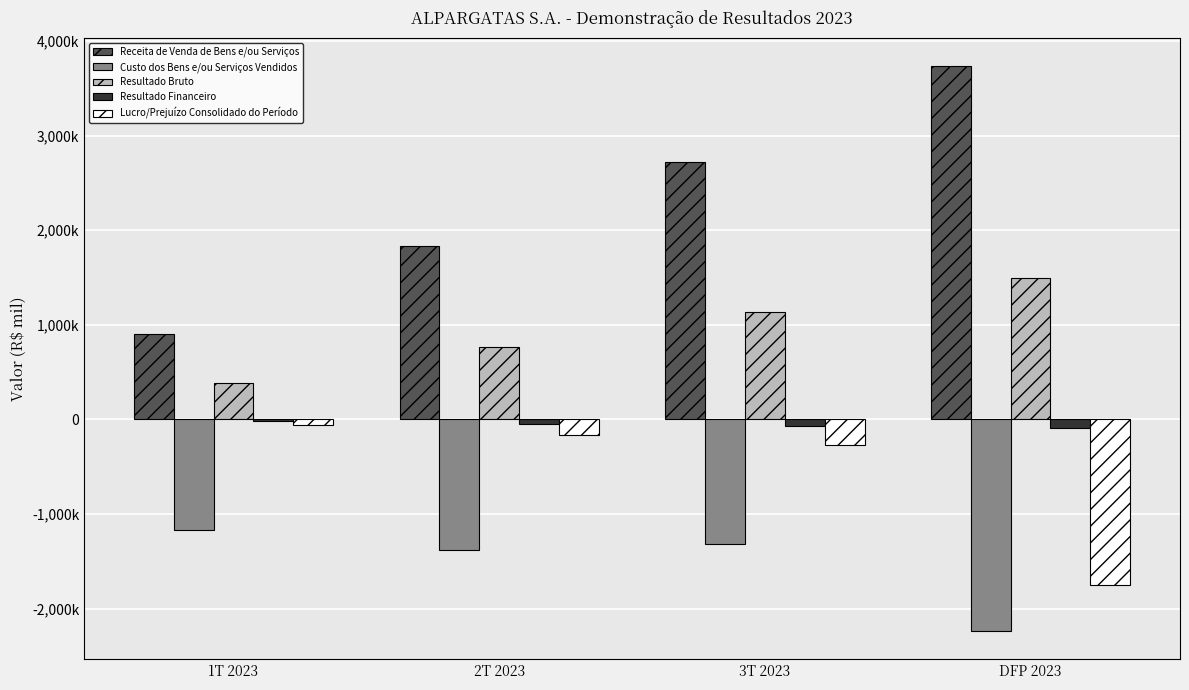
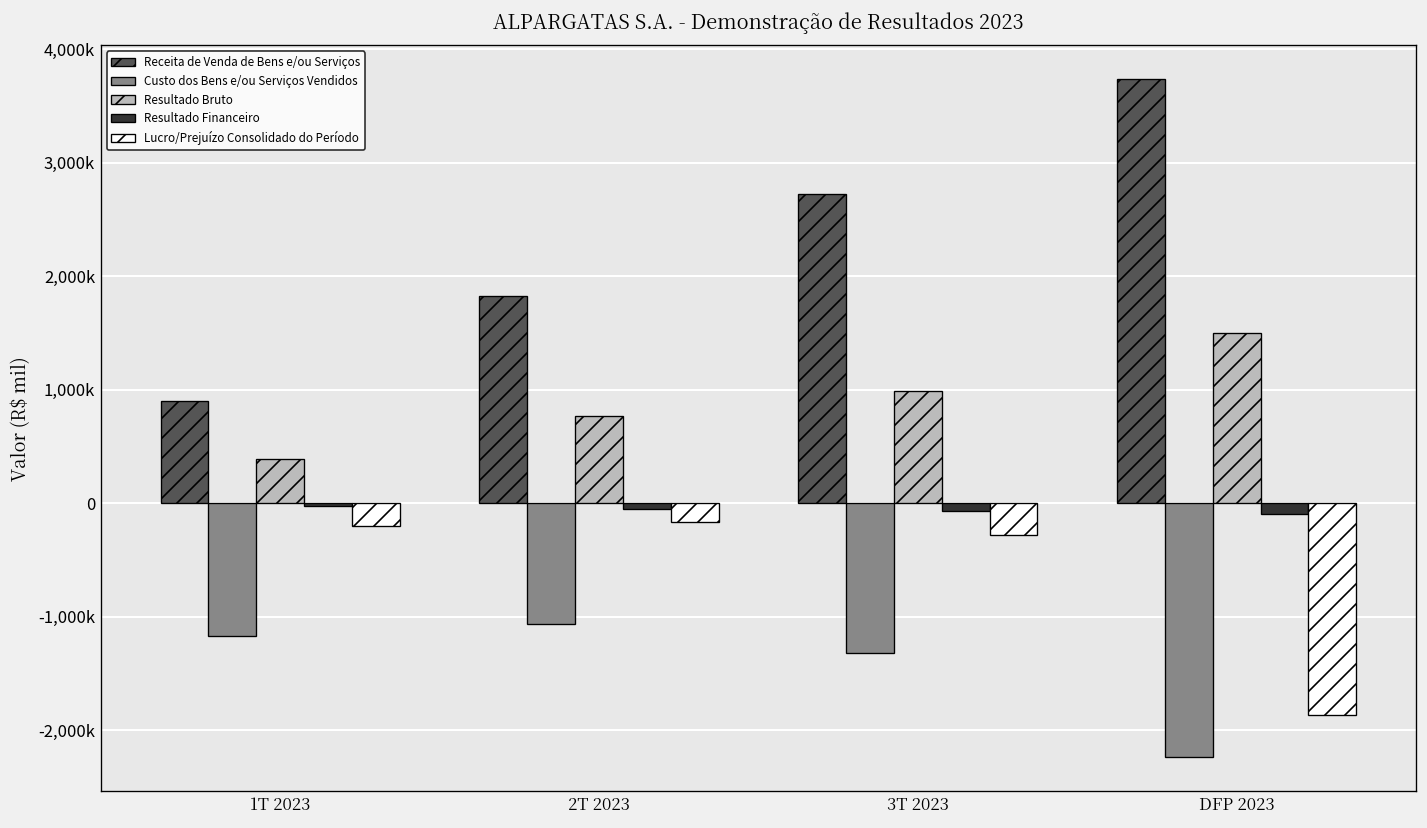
  {
    "Custo dos Bens e/ou Serviços Vendidos": {
      "1T 2023": "-1,200,000",
-     "2T 2023": "-1,400,000",
+     "2T 2023": "-1,100,000",
      "3T 2023": "-1,300,000",
      "DFP 2023": "-2,200,000"
    },
    "Resultado Bruto": {
      "1T 2023": "400,000",
      "2T 2023": "800,000",
-     "3T 2023": "1,100,000",
+     "3T 2023": "1,000,000",
      "DFP 2023": "1,500,000"
    },
    "Lucro/Prejuízo Consolidado do Período": {
-     "1T 2023": "-100,000",
+     "1T 2023": "-200,000",
      "2T 2023": "-200,000",
      "3T 2023": "-300,000",
-     "DFP 2023": "-1,800,000"
+     "DFP 2023": "-1,900,000"
    }
  }
